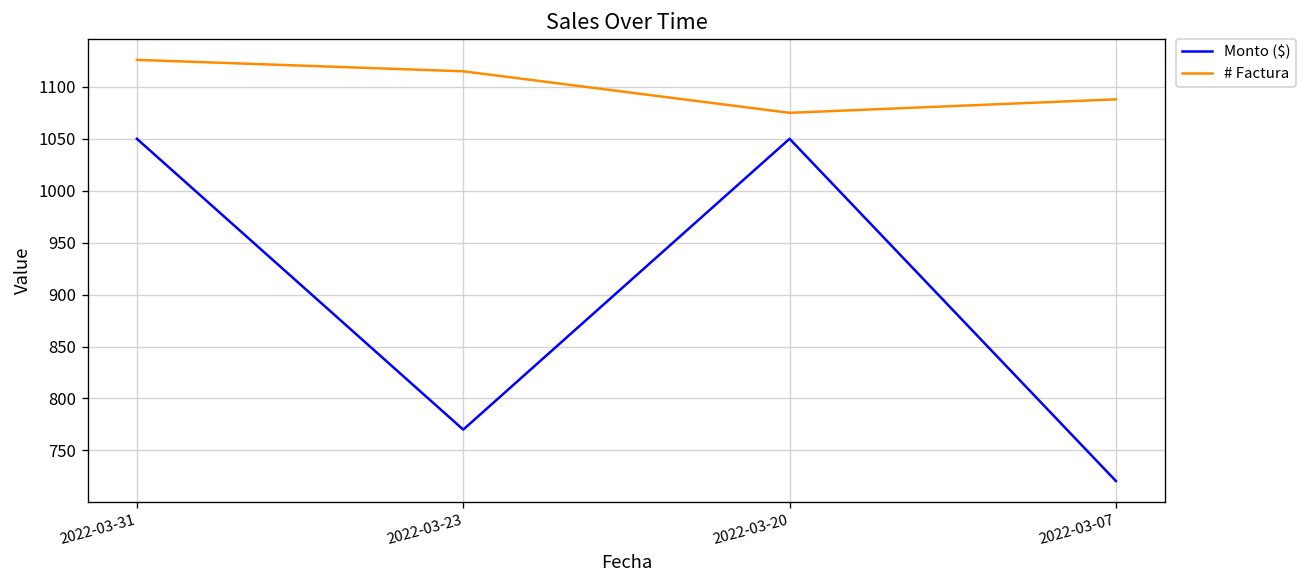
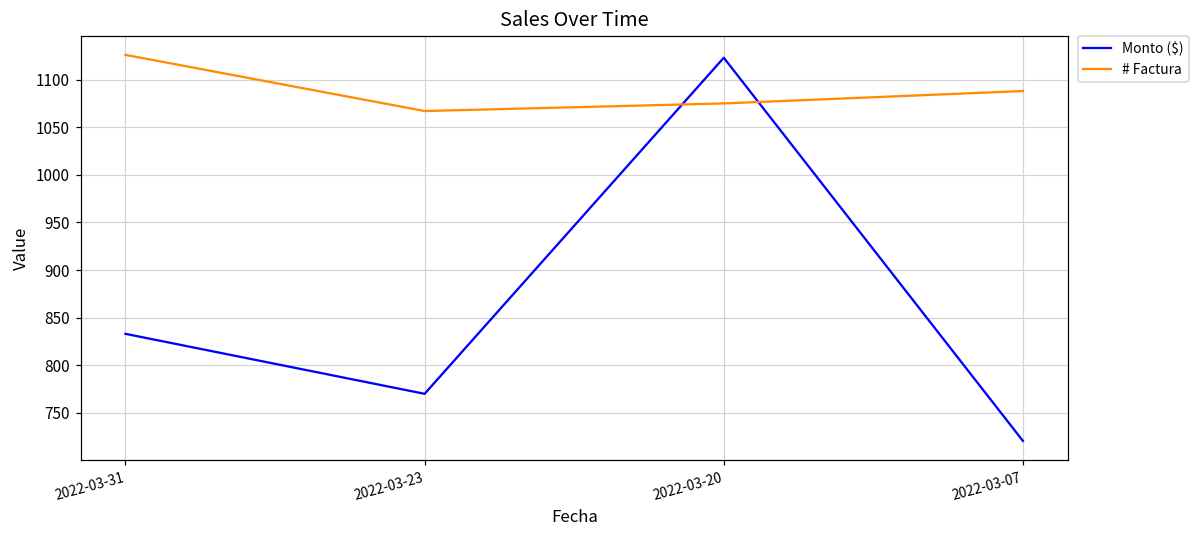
  {
    "Monto ($)": {
-     "2022-03-31": 1050,
+     "2022-03-31": 830,
      "2022-03-23": 770,
-     "2022-03-20": 1050,
+     "2022-03-20": 1120,
      "2022-03-07": 720
    },
    "# Factura": {
      "2022-03-31": 1130,
-     "2022-03-23": 1120,
+     "2022-03-23": 1070,
      "2022-03-20": 1080,
      "2022-03-07": 1090
    }
  }
